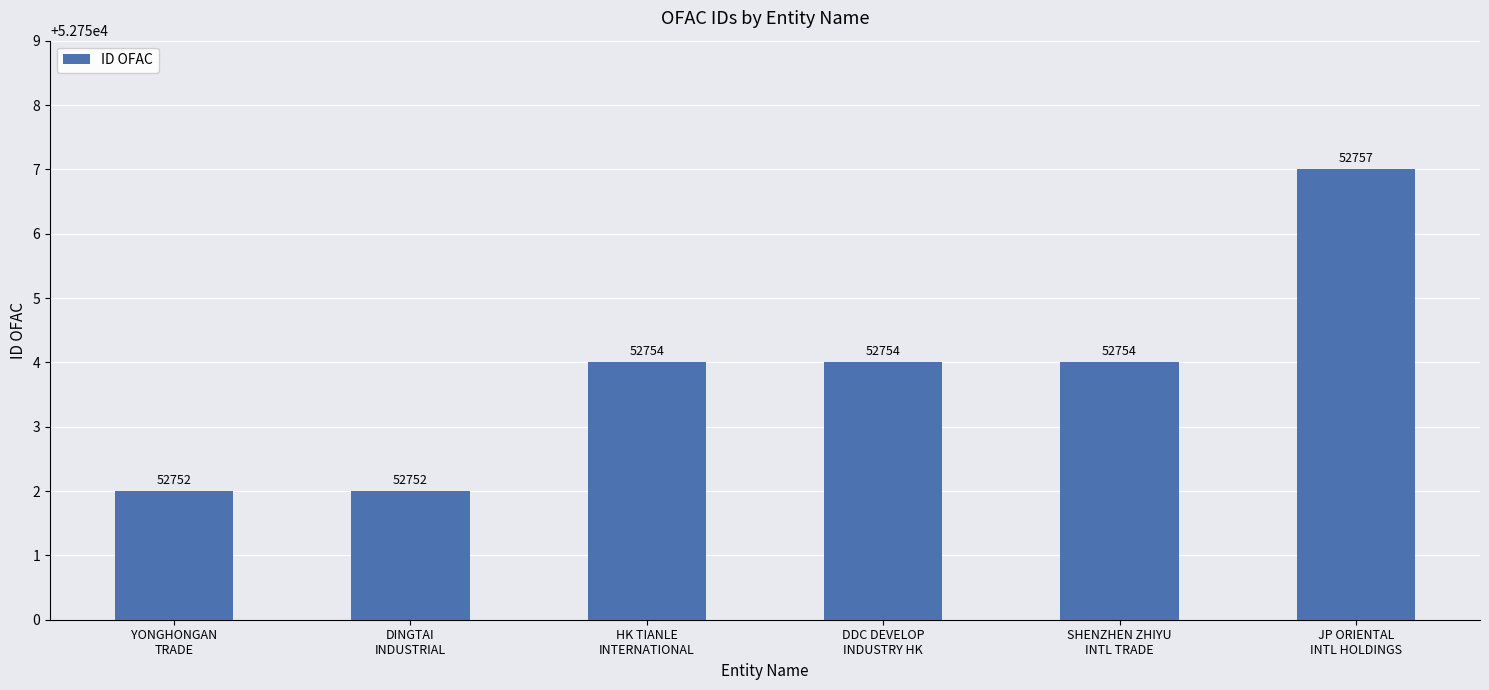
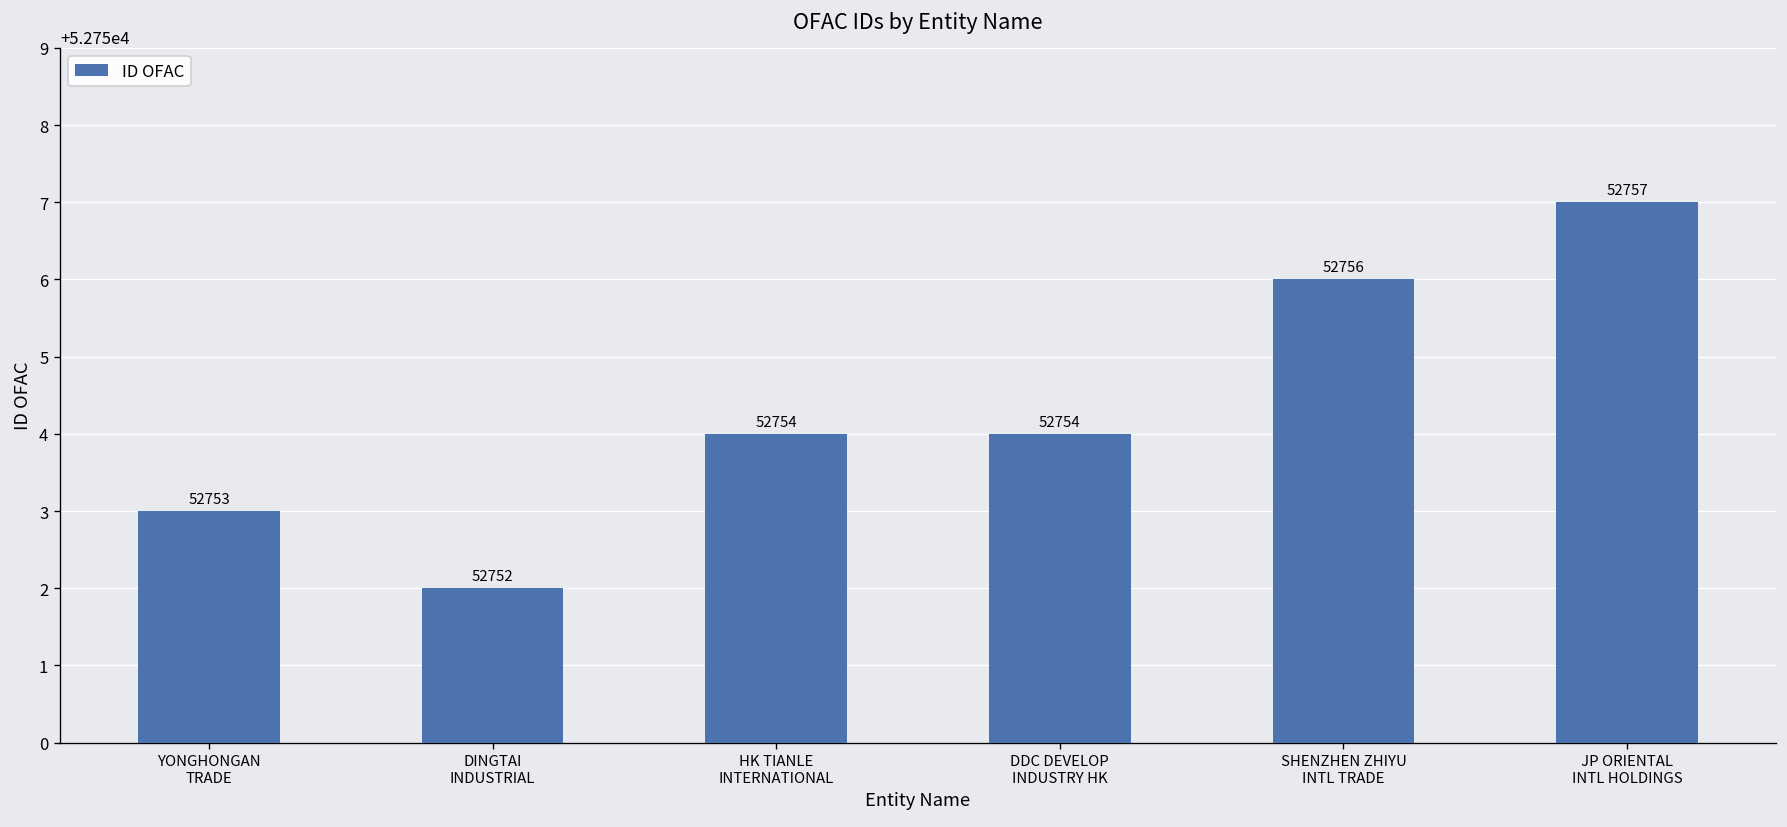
  {
-   "YONGHONGAN TRADE": 52752,
+   "YONGHONGAN TRADE": 52753,
    "DINGTAI INDUSTRIAL": 52752,
    "HK TIANLE INTERNATIONAL": 52754,
    "DDC DEVELOP INDUSTRY HK": 52754,
-   "SHENZHEN ZHIYU INTL TRADE": 52754,
+   "SHENZHEN ZHIYU INTL TRADE": 52756,
    "JP ORIENTAL INTL HOLDINGS": 52757
  }
